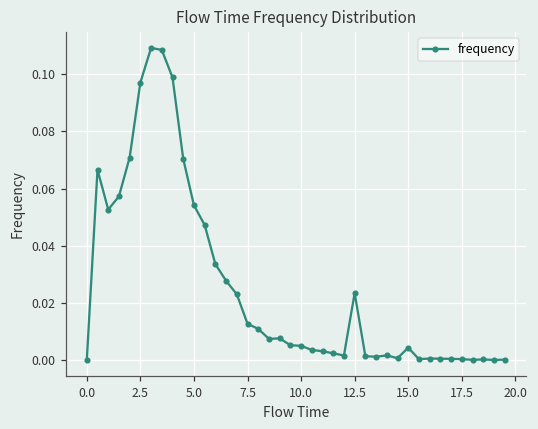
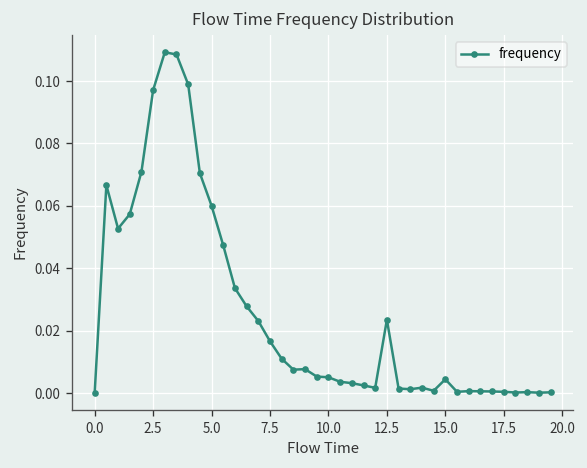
  {
    "0.0": 0.000,
    "2.5": 0.097,
-   "5.0": 0.054,
-   "7.5": 0.013,
+   "5.0": 0.060,
+   "7.5": 0.017,
    "10.0": 0.005,
    "12.5": 0.024,
    "15.0": 0.004,
    "17.5": 0.000
  }
